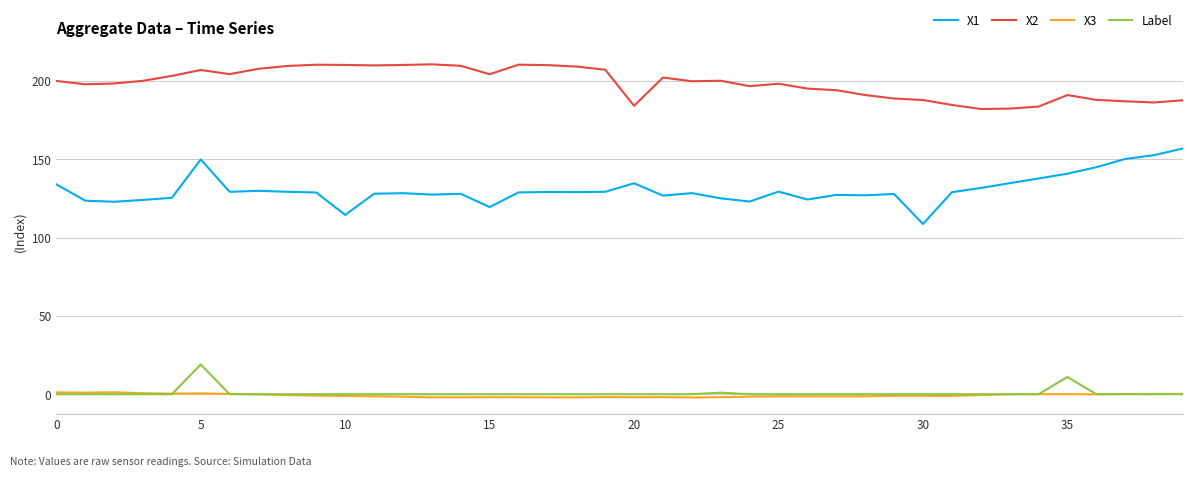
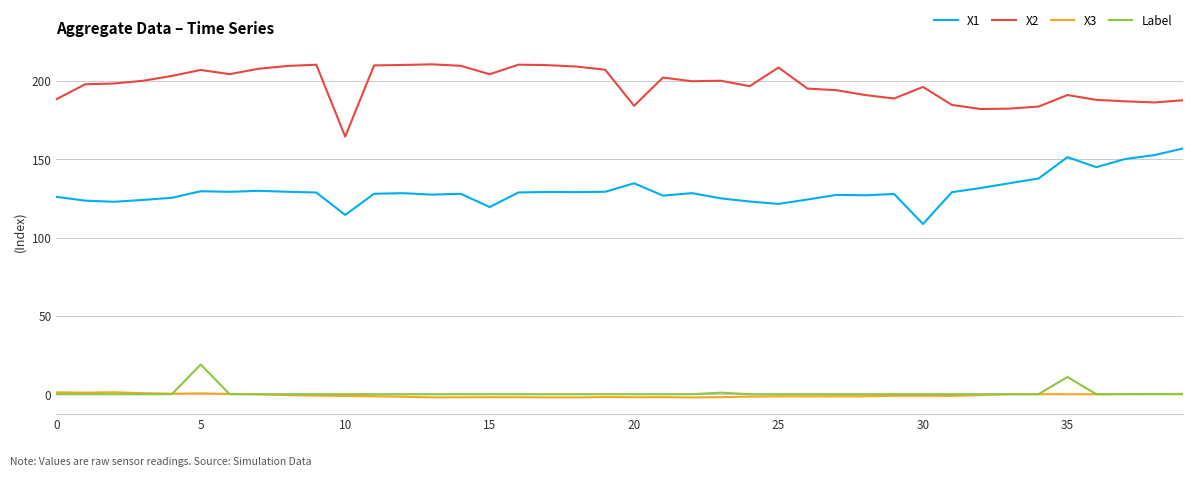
  {
    "X1": {
-     "0": 134,
-     "5": 150,
+     "0": 126,
+     "5": 130,
      "10": 114,
      "15": 119,
      "20": 135,
-     "25": 129,
+     "25": 122,
      "30": 109,
-     "35": 141
+     "35": 151
    },
    "X2": {
-     "0": 200,
+     "0": 188,
      "5": 207,
-     "10": 210,
+     "10": 164,
      "15": 204,
      "20": 184,
-     "25": 198,
-     "30": 188,
+     "25": 209,
+     "30": 196,
      "35": 191
    },
    "X3": {
      "5": 1,
      "15": -2,
      "20": -2,
      "35": 0
    },
    "Label": {
      "5": 19,
      "15": 0,
      "20": 0,
      "35": 11
    }
  }
